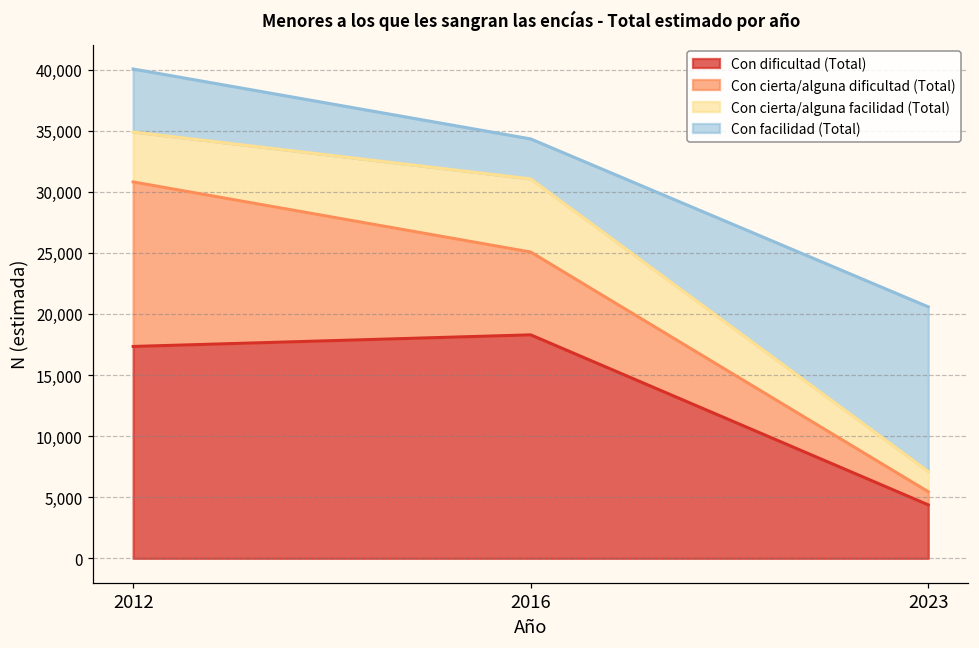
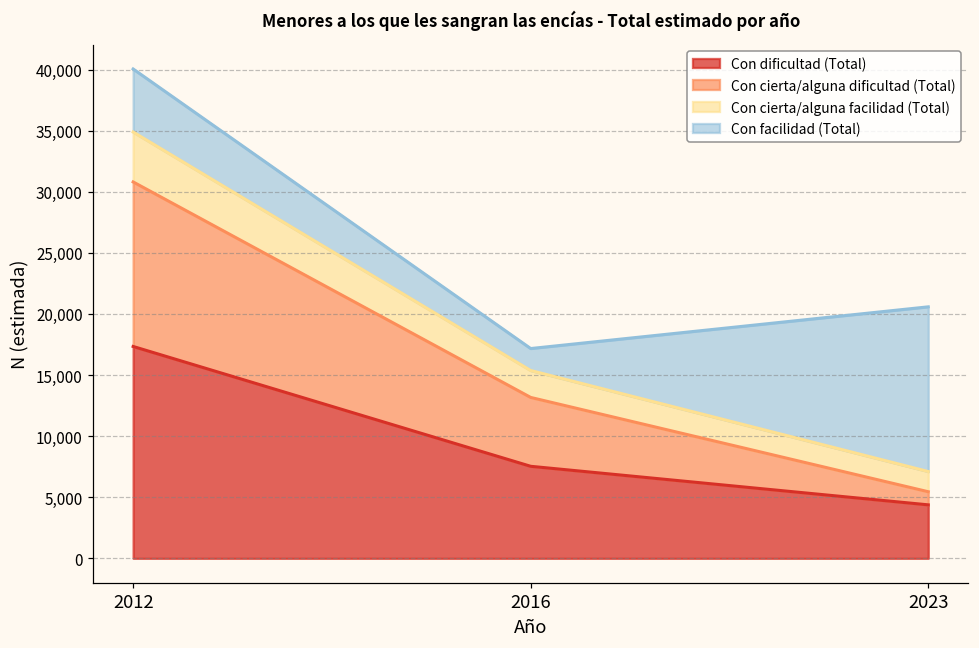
  {
    "Con dificultad (Total)": {
      "2012": "17,300",
-     "2016": "18,300",
+     "2016": "7,500",
      "2023": "4,400"
    },
    "Con cierta/alguna dificultad (Total)": {
      "2012": "13,500",
-     "2016": "6,800",
+     "2016": "5,600",
      "2023": "1,100"
    },
    "Con cierta/alguna facilidad (Total)": {
      "2012": "4,100",
-     "2016": "6,000",
+     "2016": "2,200",
      "2023": "1,700"
    },
    "Con facilidad (Total)": {
      "2012": "5,200",
-     "2016": "3,300",
+     "2016": "1,800",
      "2023": "13,500"
    }
  }
